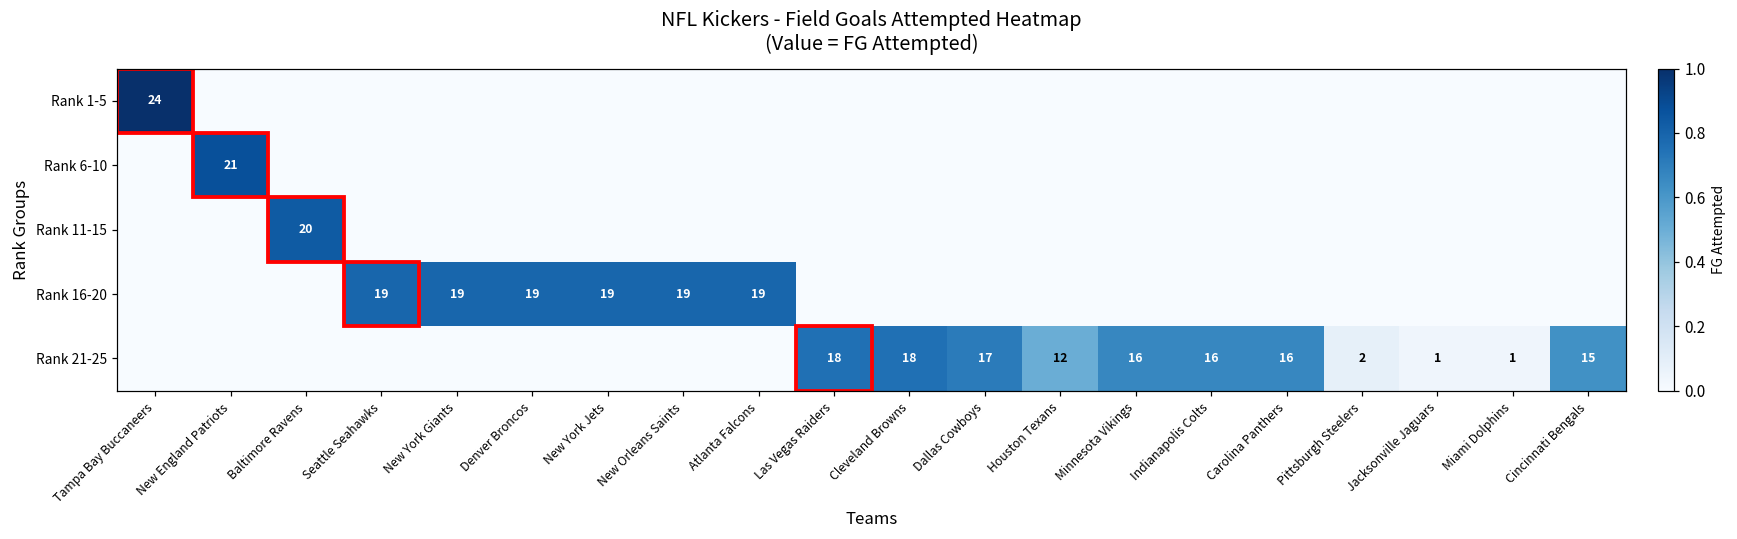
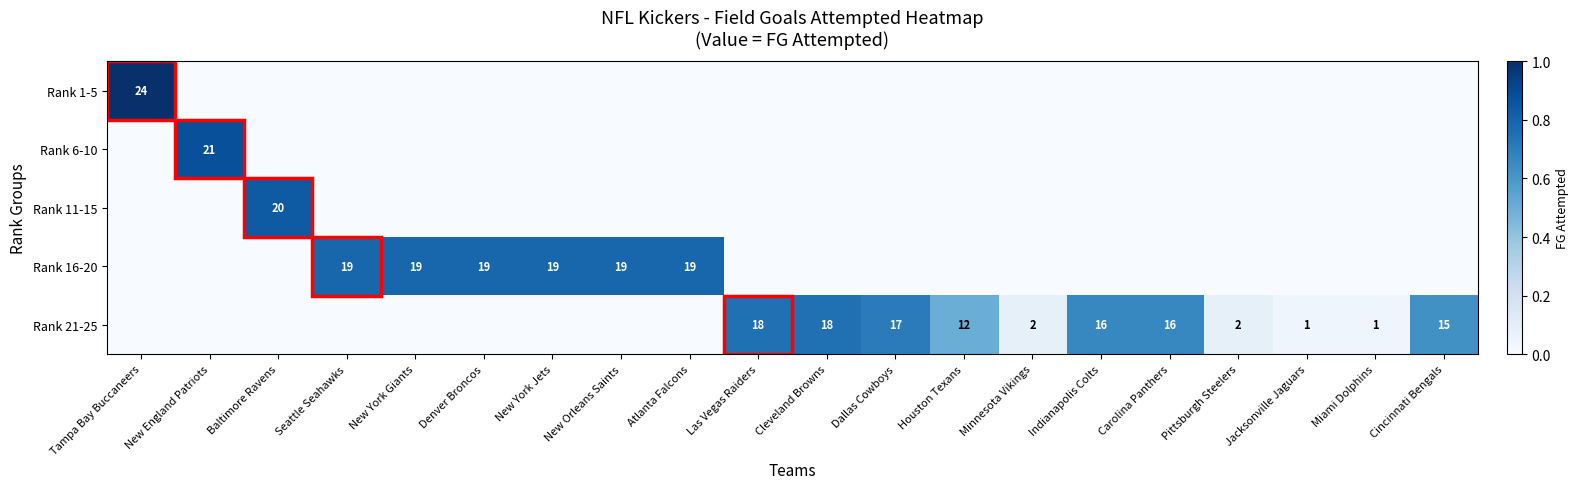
  {
    "Rank 1-5": {
      "Tampa Bay Buccaneers": 24
    },
    "Rank 6-10": {
      "New England Patriots": 21
    },
    "Rank 11-15": {
      "Baltimore Ravens": 20
    },
    "Rank 16-20": {
      "Seattle Seahawks": 19,
      "New York Giants": 19,
      "Denver Broncos": 19,
      "New York Jets": 19,
      "New Orleans Saints": 19,
      "Atlanta Falcons": 19
    },
    "Rank 21-25": {
      "Las Vegas Raiders": 18,
      "Cleveland Browns": 18,
      "Dallas Cowboys": 17,
      "Houston Texans": 12,
-     "Minnesota Vikings": 16,
+     "Minnesota Vikings": 2,
      "Indianapolis Colts": 16,
      "Carolina Panthers": 16,
      "Pittsburgh Steelers": 2,
      "Jacksonville Jaguars": 1,
      "Miami Dolphins": 1,
      "Cincinnati Bengals": 15
    }
  }
